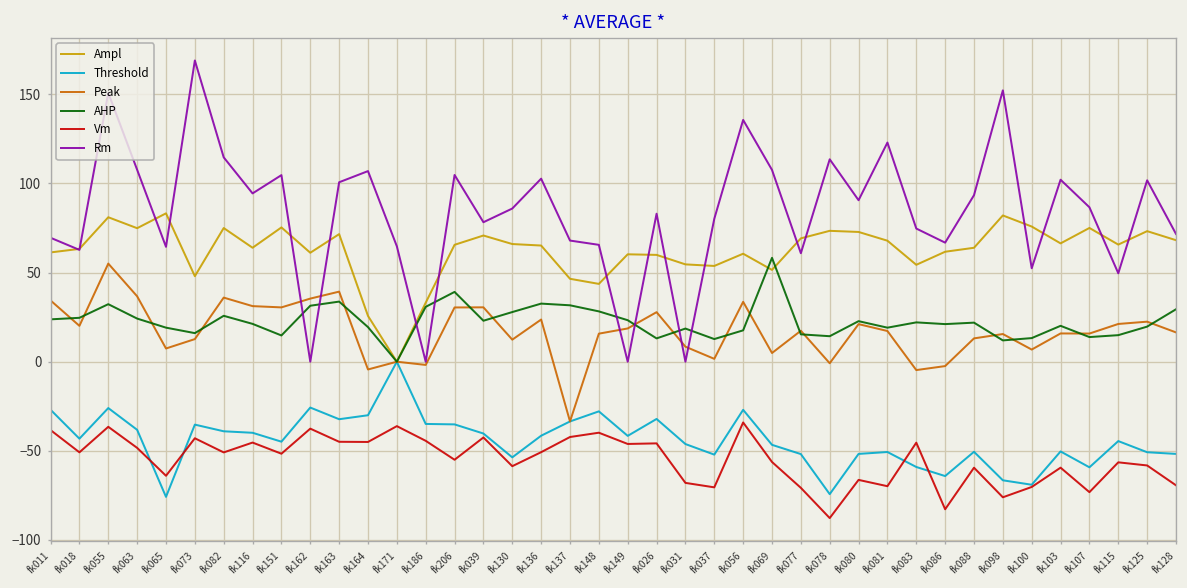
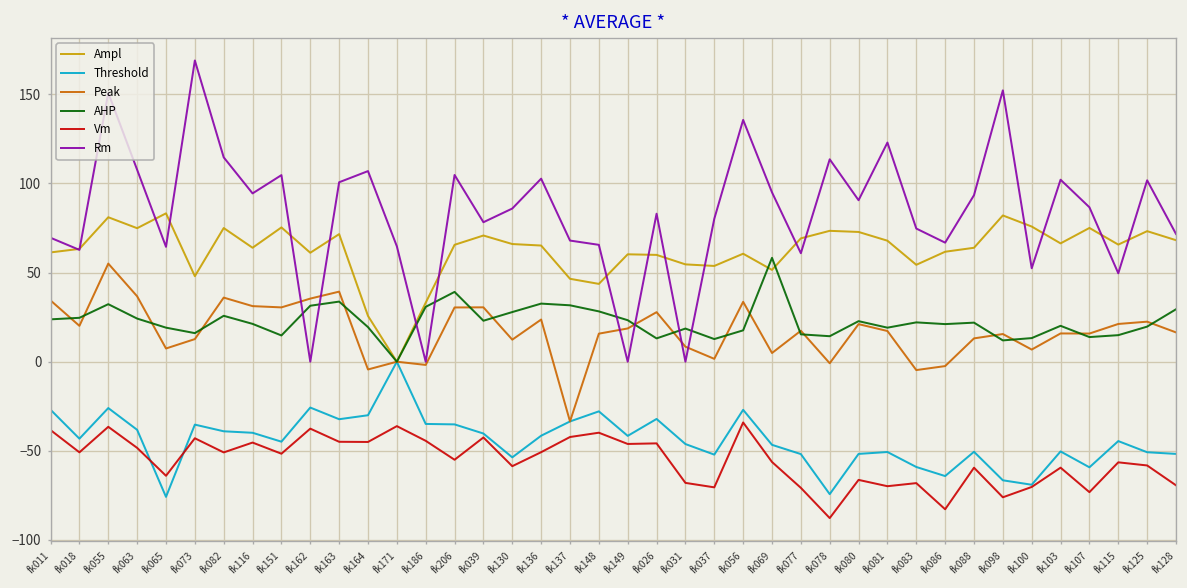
  {
    "Threshold": {
      "fk011": -27,
      "fk018": -43,
      "fk055": -26,
      "fk063": -38,
      "fk065": -76,
      "fk073": -35,
      "fk082": -39,
      "fk116": -40,
      "fk151": -45,
      "fk162": -26,
      "fk163": -32,
      "fk164": -30,
      "fk186": -35,
      "fk206": -35,
      "fk039": -40,
      "fk130": -54,
      "fk136": -42,
      "fk148": -28,
      "fk149": -42,
      "fk026": -32,
      "fk031": -46,
      "fk037": -52,
      "fk056": -27,
      "fk069": -47,
      "fk077": -52,
      "fk078": -74,
      "fk080": -52,
      "fk081": -51,
      "fk083": -59,
      "fk086": -64,
      "fk088": -51,
      "fk098": -67,
      "fk103": -50,
      "fk107": -59,
      "fk115": -45,
      "fk125": -51,
      "fk128": -52
    },
    "AHP": {
      "fk011": 24,
      "fk018": 25,
      "fk055": 32,
      "fk063": 24,
      "fk065": 19,
      "fk073": 16,
      "fk082": 26,
      "fk116": 21,
      "fk151": 15,
      "fk162": 31,
      "fk163": 34,
      "fk164": 19,
      "fk186": 31,
      "fk206": 39,
      "fk039": 23,
      "fk130": 28,
      "fk136": 33,
      "fk137": 32,
      "fk148": 28,
      "fk149": 23,
      "fk026": 13,
      "fk031": 19,
      "fk037": 13,
      "fk056": 18,
      "fk069": 58,
      "fk077": 15,
      "fk078": 14,
      "fk081": 19,
      "fk083": 22,
      "fk086": 21,
      "fk088": 22,
      "fk098": 12,
      "fk100": 13,
      "fk103": 20,
      "fk107": 14,
      "fk115": 15,
      "fk125": 20,
      "fk128": 29
    },
    "Vm": {
      "fk011": -38,
      "fk018": -51,
      "fk055": -37,
      "fk063": -48,
      "fk065": -64,
      "fk073": -43,
      "fk082": -51,
      "fk116": -45,
      "fk151": -52,
      "fk162": -38,
      "fk163": -45,
      "fk164": -45,
      "fk171": -36,
      "fk186": -44,
      "fk206": -55,
      "fk039": -43,
      "fk130": -59,
      "fk136": -51,
      "fk137": -42,
      "fk148": -40,
      "fk149": -46,
      "fk026": -46,
      "fk031": -68,
      "fk037": -70,
      "fk056": -34,
      "fk069": -56,
      "fk077": -71,
      "fk078": -88,
      "fk080": -66,
      "fk081": -70,
-     "fk083": -45,
+     "fk083": -68,
      "fk086": -83,
      "fk088": -59,
      "fk098": -76,
      "fk103": -59,
      "fk107": -73,
      "fk115": -56,
      "fk125": -58,
      "fk128": -69
    },
    "Rm": {
      "fk011": 70,
      "fk063": 108,
      "fk065": 64,
      "fk073": 169,
      "fk082": 115,
      "fk116": 94,
      "fk151": 105,
      "fk162": 0,
      "fk163": 101,
      "fk164": 107,
      "fk171": 65,
      "fk186": 0,
      "fk206": 105,
      "fk039": 78,
      "fk130": 86,
      "fk136": 103,
      "fk137": 68,
      "fk148": 66,
      "fk149": 0,
      "fk026": 83,
      "fk031": 0,
      "fk037": 80,
      "fk056": 136,
-     "fk069": 108,
+     "fk069": 95,
      "fk077": 61,
      "fk078": 114,
      "fk080": 91,
      "fk081": 123,
      "fk083": 75,
      "fk086": 67,
      "fk088": 93,
      "fk098": 152,
      "fk100": 52,
      "fk103": 102,
      "fk107": 87,
      "fk115": 50,
      "fk125": 102,
      "fk128": 72
    }
  }
